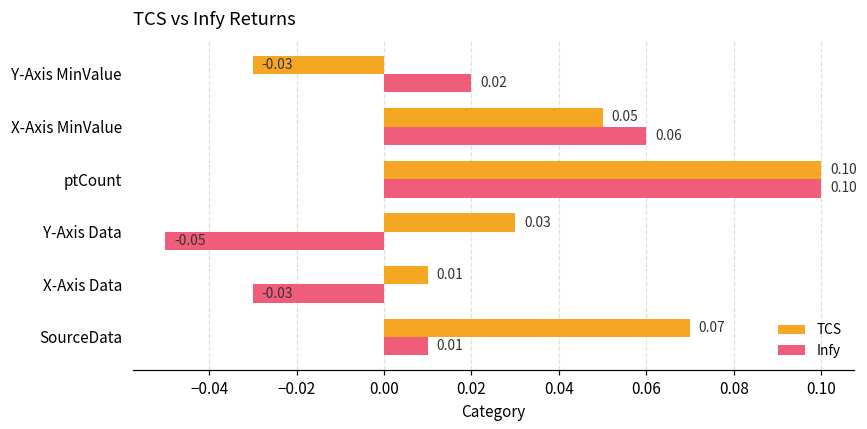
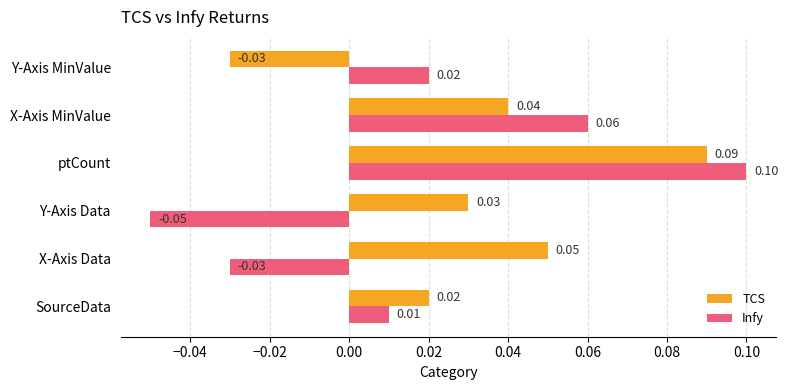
  {
    "TCS": {
      "Y-Axis MinValue": -0.03,
-     "X-Axis MinValue": 0.05,
-     "ptCount": 0.10,
+     "X-Axis MinValue": 0.04,
+     "ptCount": 0.09,
      "Y-Axis Data": 0.03,
-     "X-Axis Data": 0.01,
-     "SourceData": 0.07
+     "X-Axis Data": 0.05,
+     "SourceData": 0.02
    },
    "Infy": {
      "Y-Axis MinValue": 0.02,
      "X-Axis MinValue": 0.06,
      "ptCount": 0.10,
      "Y-Axis Data": -0.05,
      "X-Axis Data": -0.03,
      "SourceData": 0.01
    }
  }
